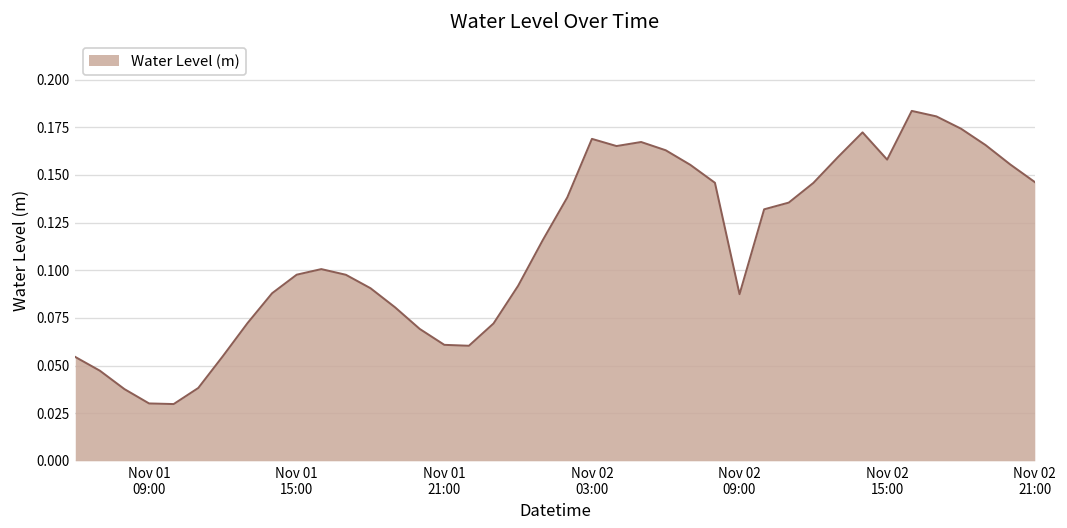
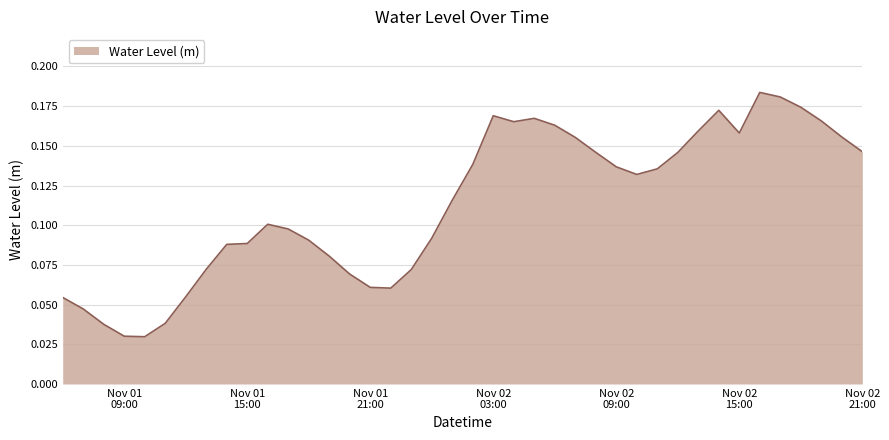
  {
    "Nov 01 09:00": 0.030,
-   "Nov 01 15:00": 0.098,
+   "Nov 01 15:00": 0.088,
    "Nov 01 21:00": 0.061,
    "Nov 02 03:00": 0.169,
-   "Nov 02 09:00": 0.087,
+   "Nov 02 09:00": 0.137,
    "Nov 02 15:00": 0.158,
    "Nov 02 21:00": 0.146
  }
